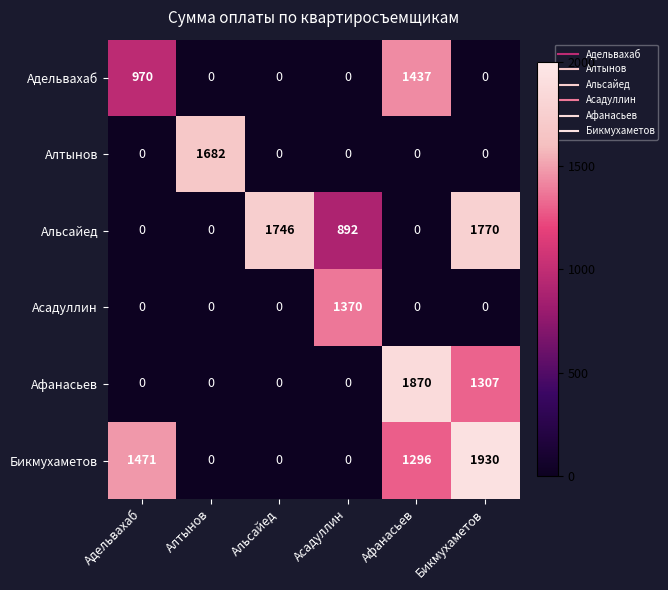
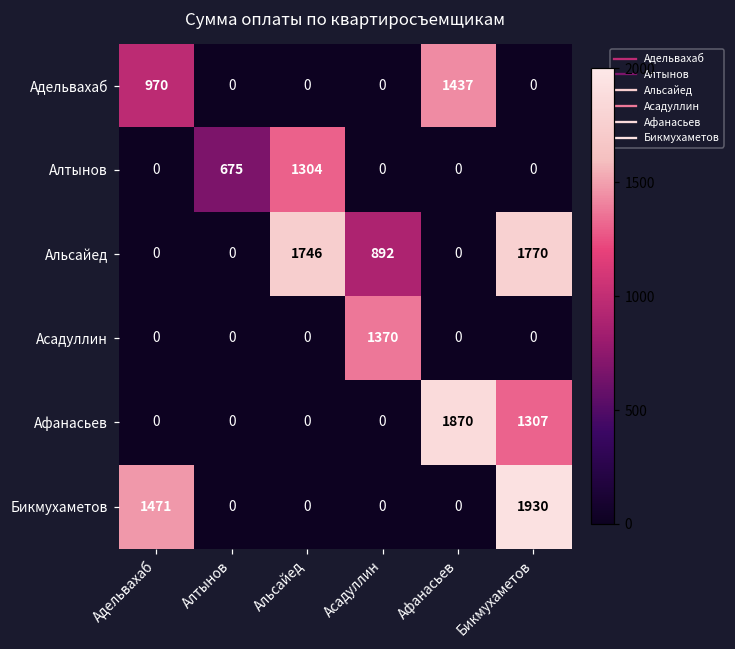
  {
    "Адельвахаб": {
      "Адельвахаб": 970,
      "Алтынов": 0,
      "Альсайед": 0,
      "Асадуллин": 0,
      "Афанасьев": 1437,
      "Бикмухаметов": 0
    },
    "Алтынов": {
      "Адельвахаб": 0,
-     "Алтынов": 1682,
-     "Альсайед": 0,
+     "Алтынов": 675,
+     "Альсайед": 1304,
      "Асадуллин": 0,
      "Афанасьев": 0,
      "Бикмухаметов": 0
    },
    "Альсайед": {
      "Адельвахаб": 0,
      "Алтынов": 0,
      "Альсайед": 1746,
      "Асадуллин": 892,
      "Афанасьев": 0,
      "Бикмухаметов": 1770
    },
    "Асадуллин": {
      "Адельвахаб": 0,
      "Алтынов": 0,
      "Альсайед": 0,
      "Асадуллин": 1370,
      "Афанасьев": 0,
      "Бикмухаметов": 0
    },
    "Афанасьев": {
      "Адельвахаб": 0,
      "Алтынов": 0,
      "Альсайед": 0,
      "Асадуллин": 0,
      "Афанасьев": 1870,
      "Бикмухаметов": 1307
    },
    "Бикмухаметов": {
      "Адельвахаб": 1471,
      "Алтынов": 0,
      "Альсайед": 0,
      "Асадуллин": 0,
-     "Афанасьев": 1296,
+     "Афанасьев": 0,
      "Бикмухаметов": 1930
    }
  }
